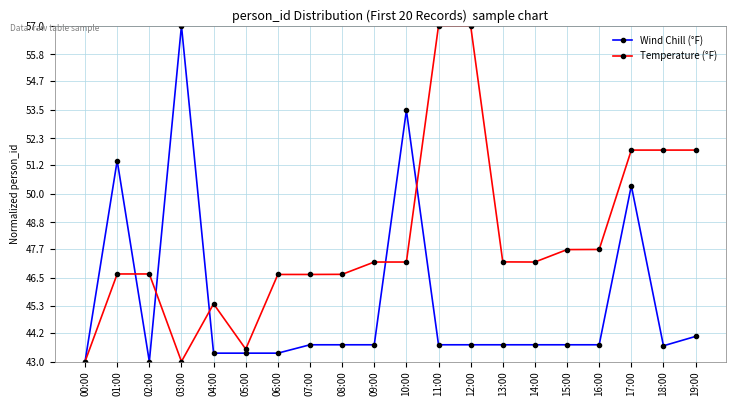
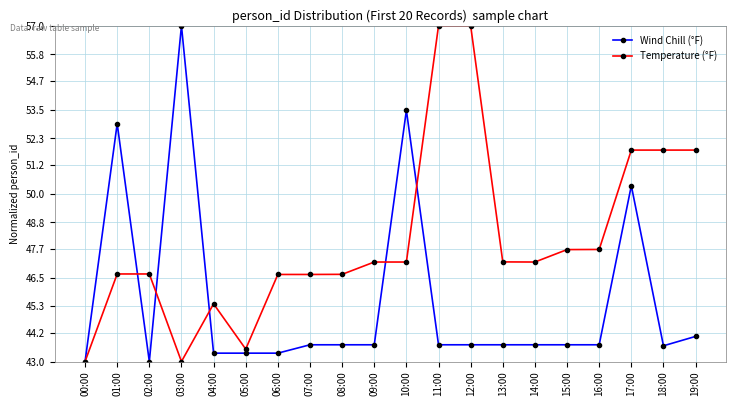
  {
    "Wind Chill (°F)": {
-     "01:00": 51.4,
+     "01:00": 52.9,
      "02:00": 43.0,
      "03:00": 57.0,
      "04:00": 43.3,
      "05:00": 43.3,
      "06:00": 43.3,
      "07:00": 43.7,
      "08:00": 43.7,
      "09:00": 43.7,
      "10:00": 53.5,
      "11:00": 43.7,
      "12:00": 43.7,
      "13:00": 43.7,
      "14:00": 43.7,
      "15:00": 43.7,
      "16:00": 43.7,
      "17:00": 50.3,
      "18:00": 43.7,
      "19:00": 44.0
    },
    "Temperature (°F)": {
      "01:00": 46.7,
      "02:00": 46.7,
      "03:00": 43.0,
      "04:00": 45.4,
      "05:00": 43.5,
      "06:00": 46.6,
      "07:00": 46.6,
      "08:00": 46.6,
      "09:00": 47.1,
      "10:00": 47.1,
      "11:00": 57.0,
      "12:00": 57.0,
      "13:00": 47.2,
      "14:00": 47.1,
      "15:00": 47.7,
      "16:00": 47.7,
      "17:00": 51.8,
      "18:00": 51.8,
      "19:00": 51.8
    }
  }
